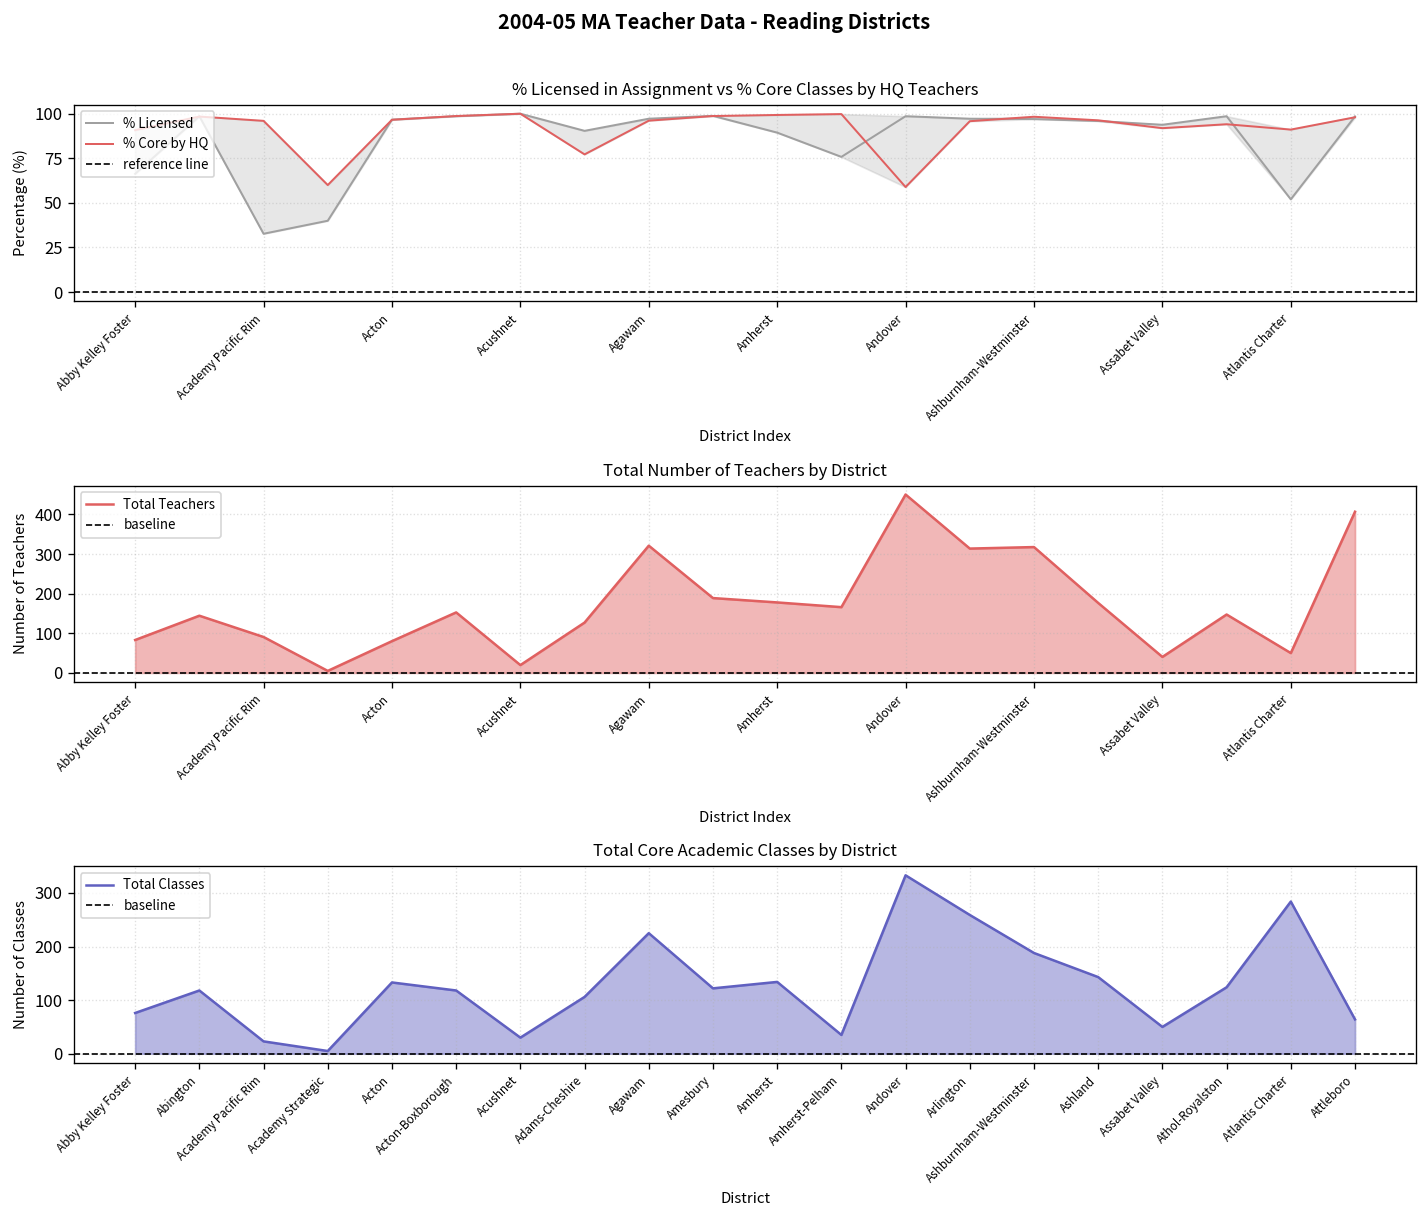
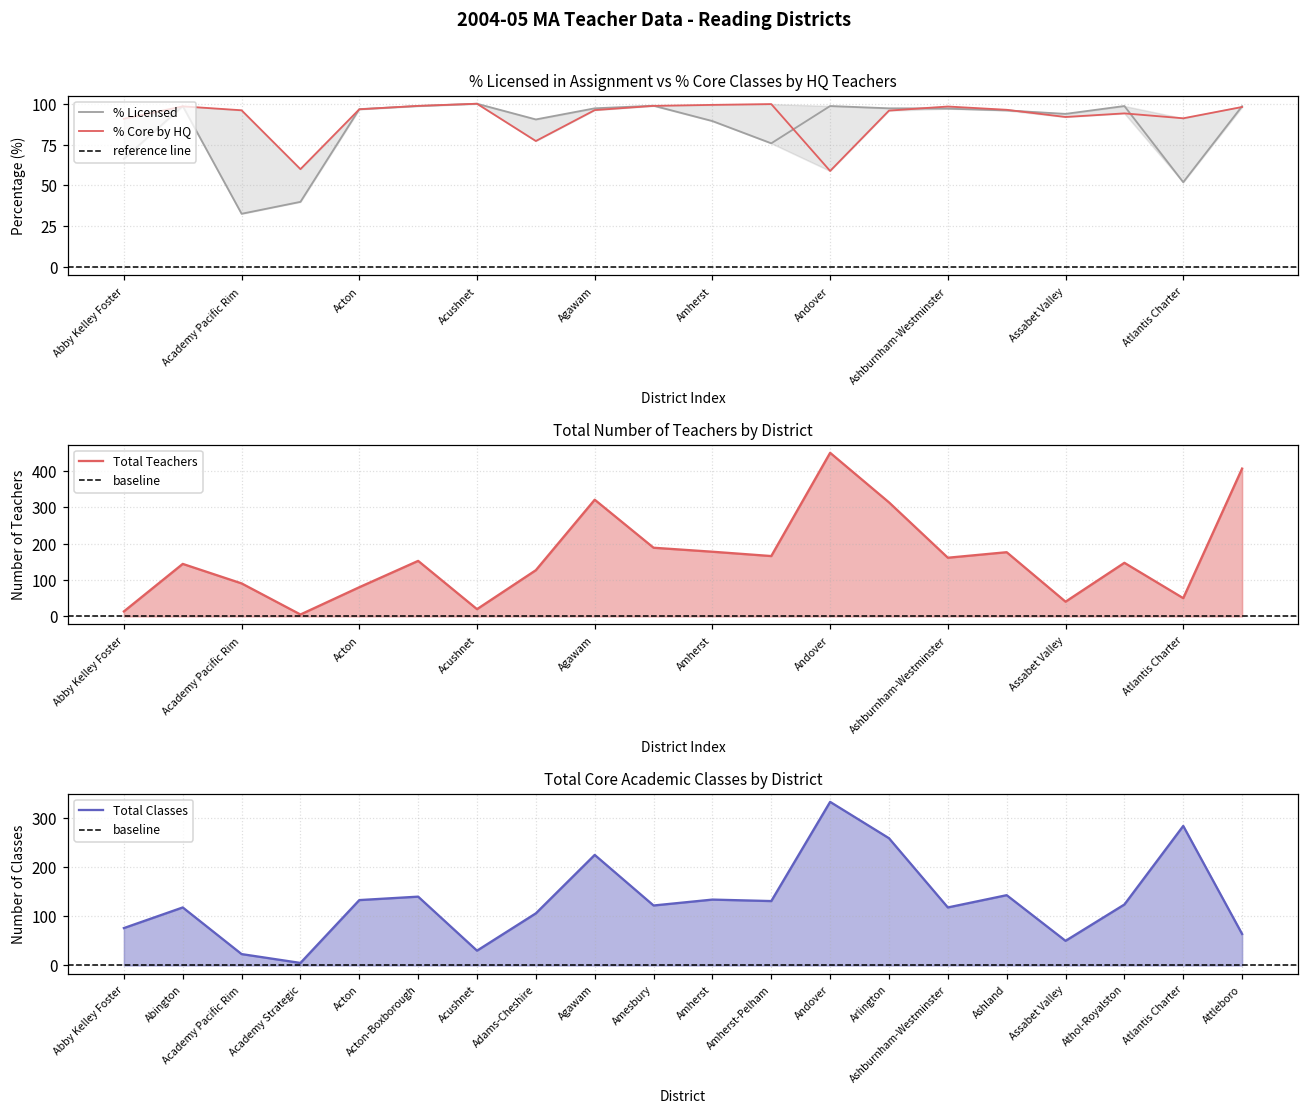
  {
    "% Licensed in Assignment vs % Core Classes by HQ Teachers": {
      "% Core by HQ": {
        "Andover": 59,
        "Assabet Valley": 92
      }
    },
    "Total Number of Teachers by District": {
-     "Abby Kelley Foster": 80,
+     "Abby Kelley Foster": 10,
      "Academy Pacific Rim": 90,
      "Acton": 80,
      "Acushnet": 20,
      "Agawam": 320,
      "Amherst": 180,
      "Andover": 450,
-     "Ashburnham-Westminster": 320,
+     "Ashburnham-Westminster": 160,
      "Assabet Valley": 40,
      "Atlantis Charter": 50
    },
    "Total Core Academic Classes by District": {
      "Abby Kelley Foster": 80,
      "Abington": 120,
      "Academy Pacific Rim": 20,
      "Academy Strategic": 10,
      "Acton": 130,
-     "Acton-Boxborough": 120,
+     "Acton-Boxborough": 140,
      "Acushnet": 30,
      "Adams-Cheshire": 110,
      "Agawam": 230,
      "Amesbury": 120,
      "Amherst": 130,
-     "Amherst-Pelham": 40,
+     "Amherst-Pelham": 130,
      "Andover": 330,
      "Arlington": 260,
-     "Ashburnham-Westminster": 190,
+     "Ashburnham-Westminster": 120,
      "Ashland": 140,
      "Assabet Valley": 50,
      "Athol-Royalston": 120,
      "Atlantis Charter": 280,
      "Attleboro": 60
    }
  }
